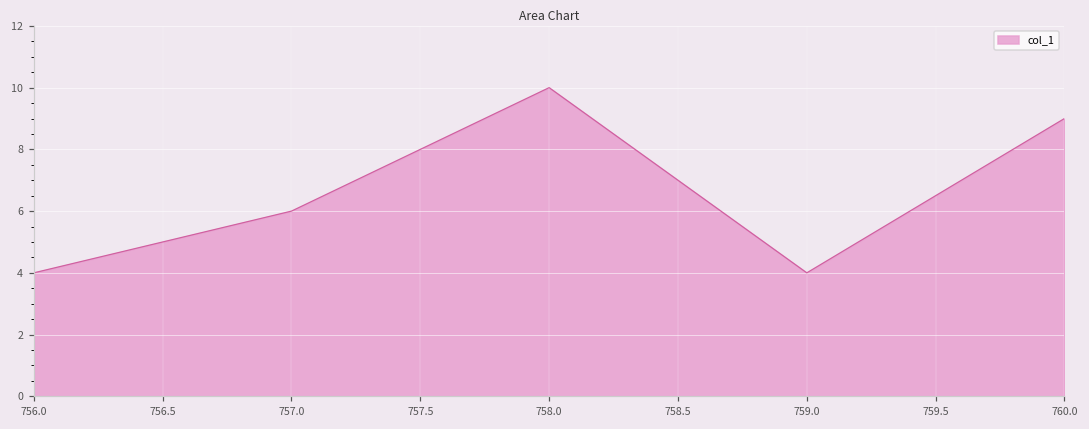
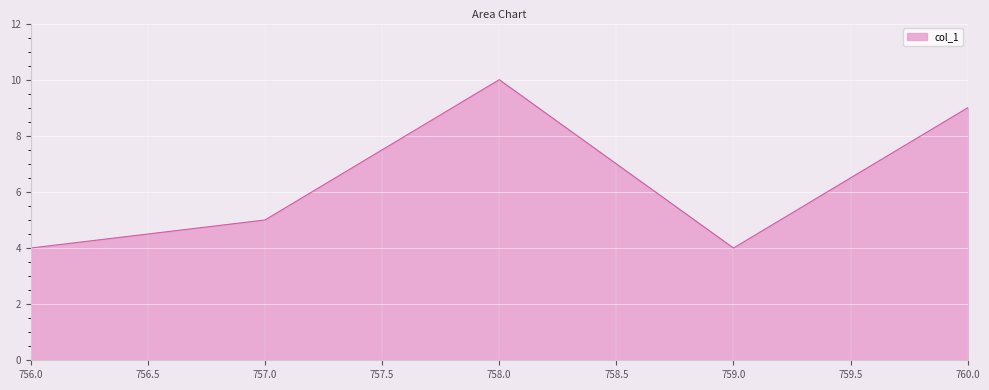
  {
    "756.0": 4,
-   "757.0": 6,
+   "757.0": 5,
    "758.0": 10,
    "759.0": 4,
    "760.0": 9
  }
